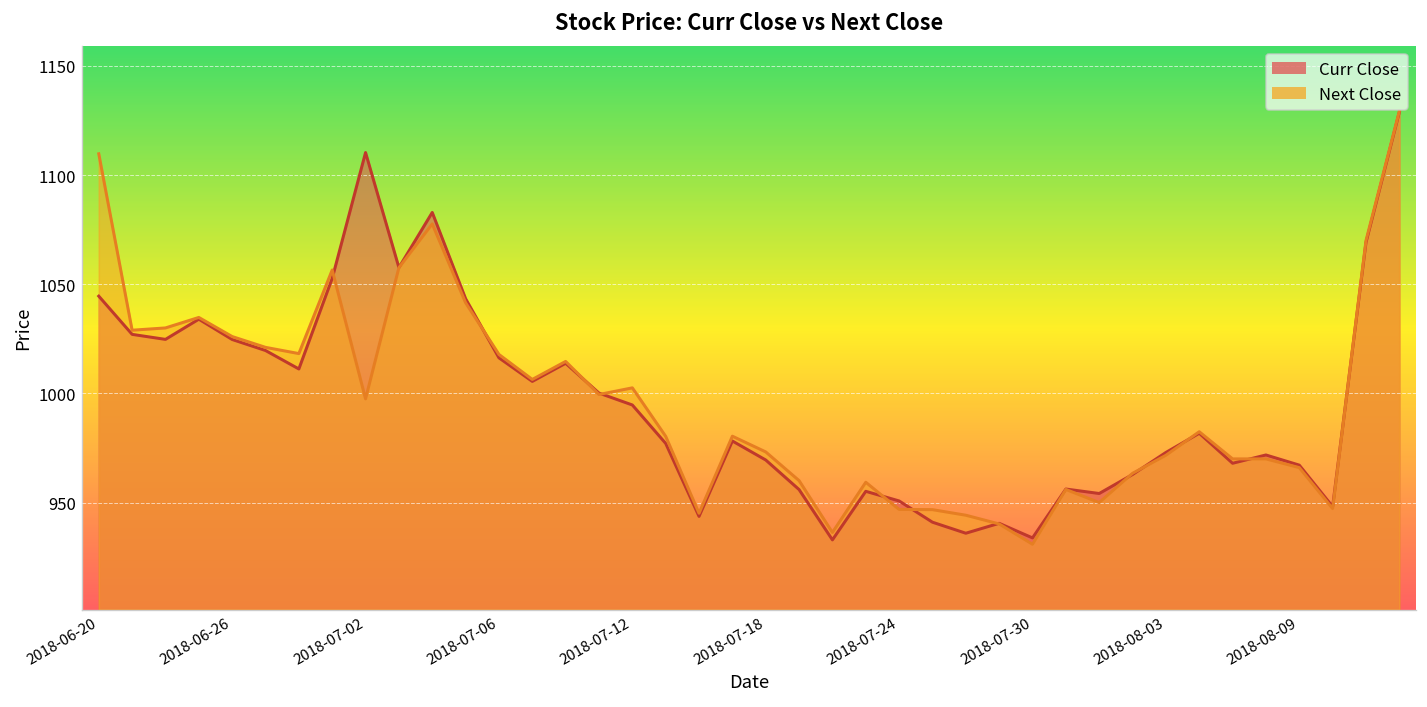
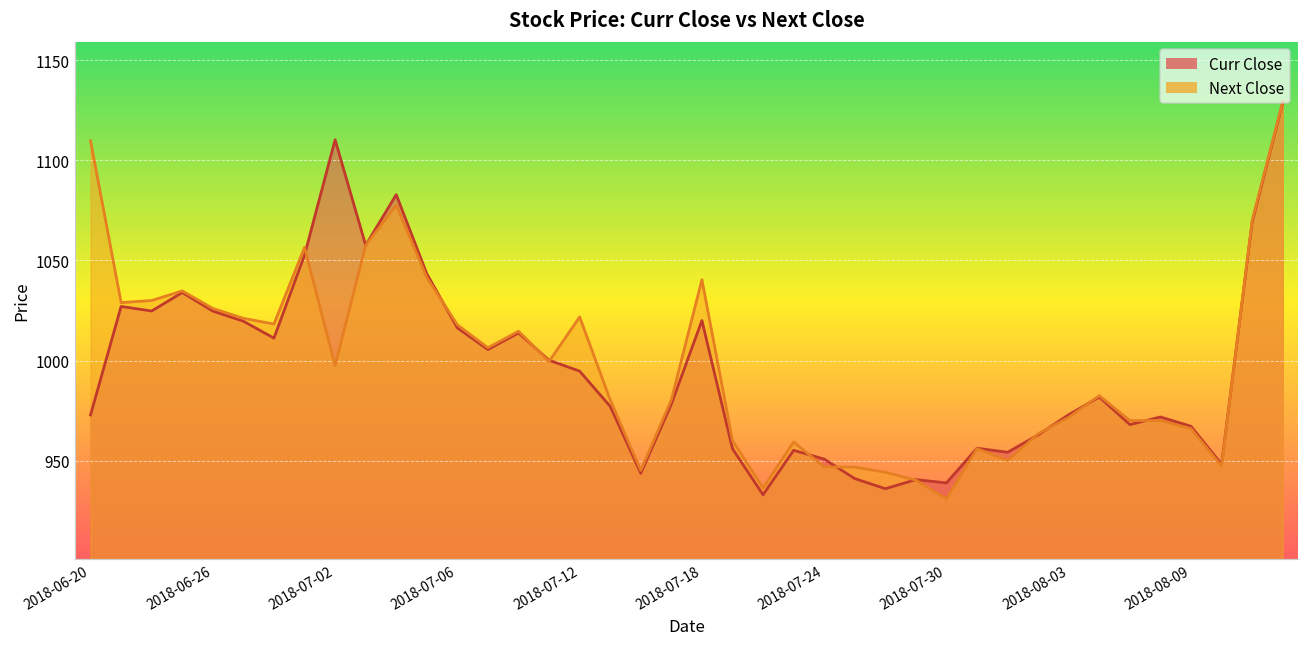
  {
    "Curr Close": {
-     "2018-06-20": 1045,
+     "2018-06-20": 973,
      "2018-07-02": 1110,
      "2018-07-06": 1016,
      "2018-07-12": 995,
-     "2018-07-18": 970,
+     "2018-07-18": 1020,
      "2018-07-24": 951,
-     "2018-07-30": 934
+     "2018-07-30": 939
    },
    "Next Close": {
      "2018-06-20": 1110,
      "2018-07-02": 998,
      "2018-07-06": 1018,
-     "2018-07-12": 1003,
-     "2018-07-18": 973,
+     "2018-07-12": 1022,
+     "2018-07-18": 1040,
      "2018-07-24": 947,
      "2018-07-30": 931
    }
  }
